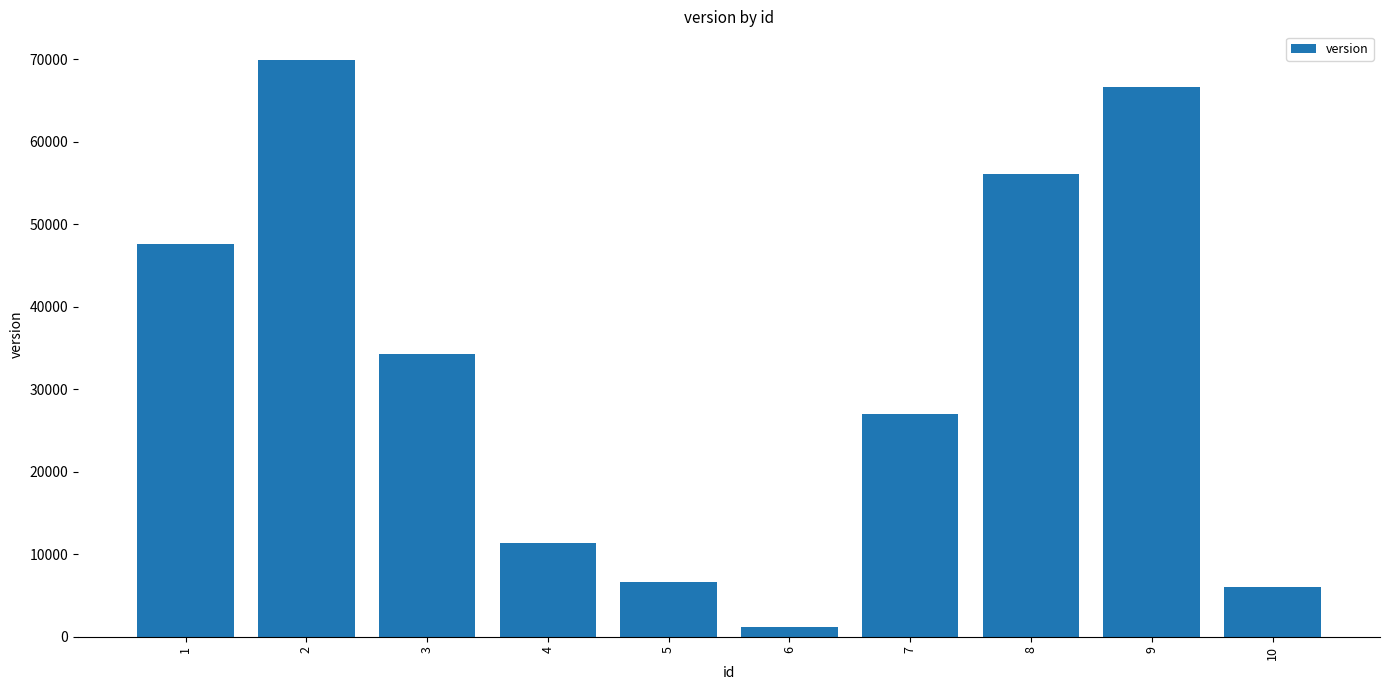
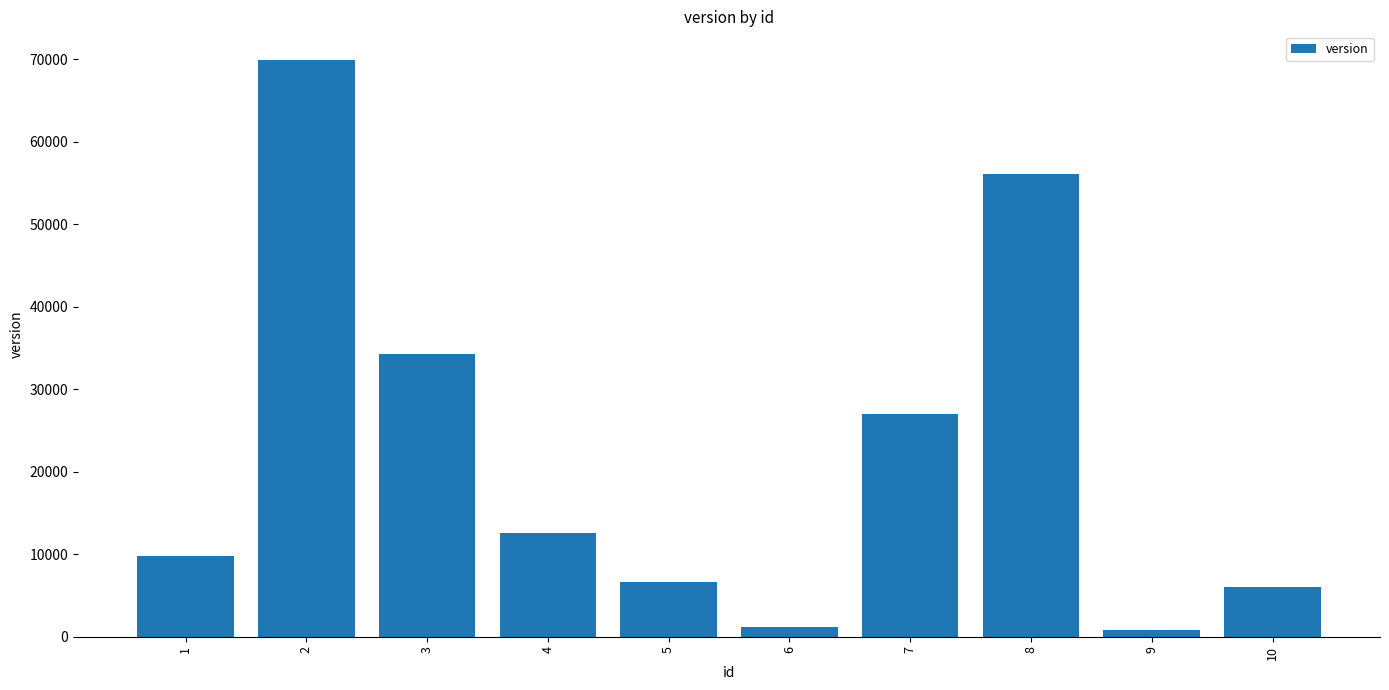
  {
-   "1": 48000,
+   "1": 10000,
    "2": 70000,
    "3": 34000,
-   "4": 11000,
+   "4": 13000,
    "5": 7000,
    "6": 1000,
    "7": 27000,
    "8": 56000,
-   "9": 67000,
+   "9": 1000,
    "10": 6000
  }
